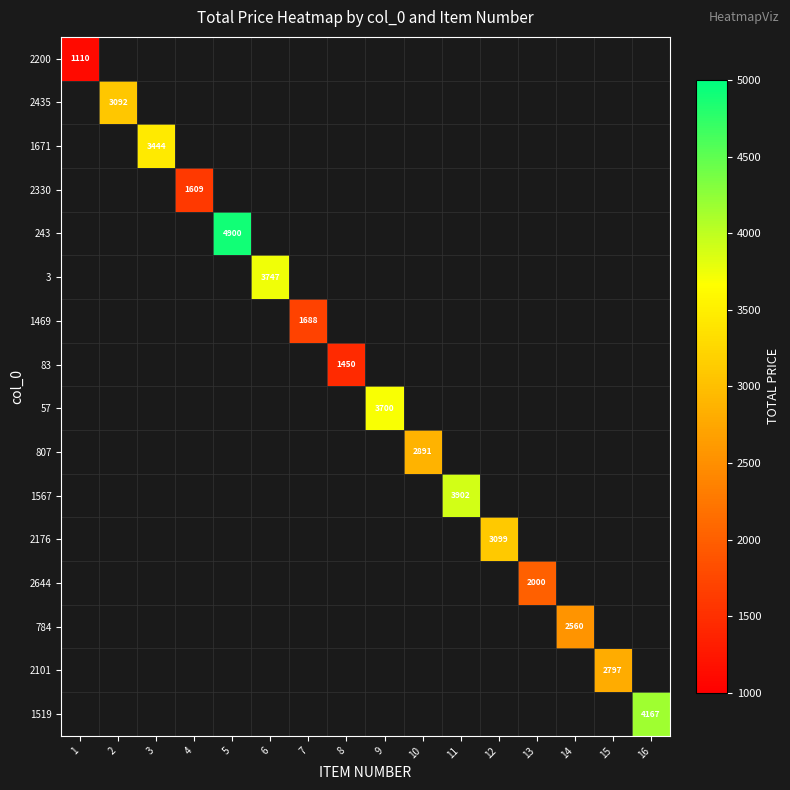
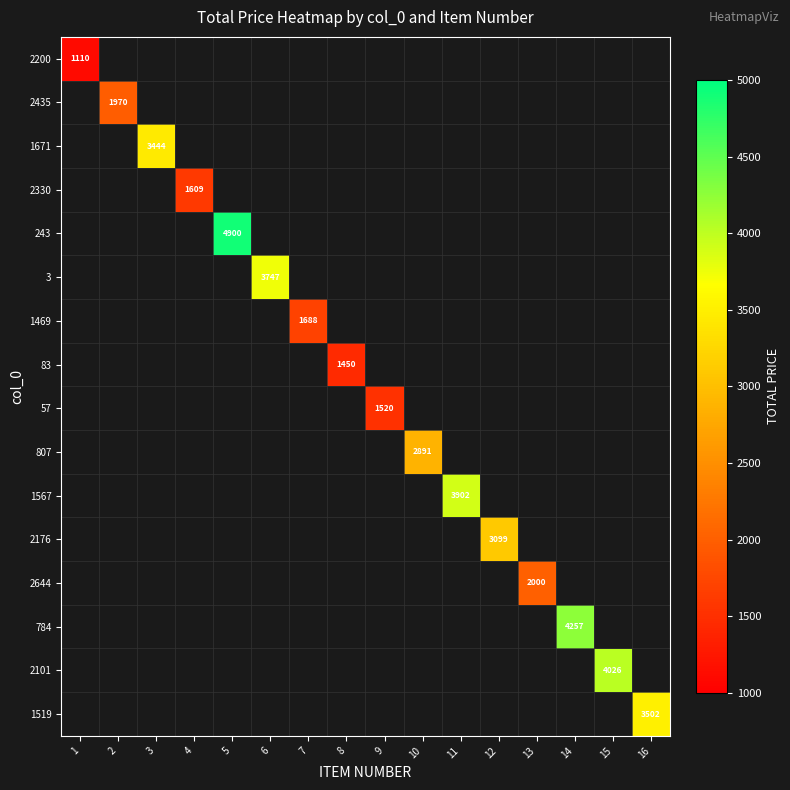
  {
    "2200": {
      "1": 1110
    },
    "2435": {
-     "2": 3092
+     "2": 1970
    },
    "1671": {
      "3": 3444
    },
    "2330": {
      "4": 1609
    },
    "243": {
      "5": 4900
    },
    "3": {
      "6": 3747
    },
    "1469": {
      "7": 1688
    },
    "83": {
      "8": 1450
    },
    "57": {
-     "9": 3700
+     "9": 1520
    },
    "807": {
      "10": 2891
    },
    "1567": {
      "11": 3902
    },
    "2176": {
      "12": 3099
    },
    "2644": {
      "13": 2000
    },
    "784": {
-     "14": 2560
+     "14": 4257
    },
    "2101": {
-     "15": 2797
+     "15": 4026
    },
    "1519": {
-     "16": 4167
+     "16": 3502
    }
  }
